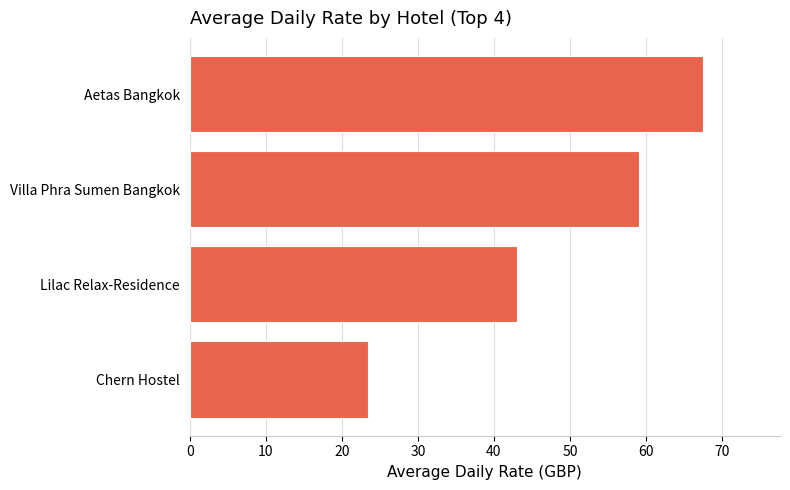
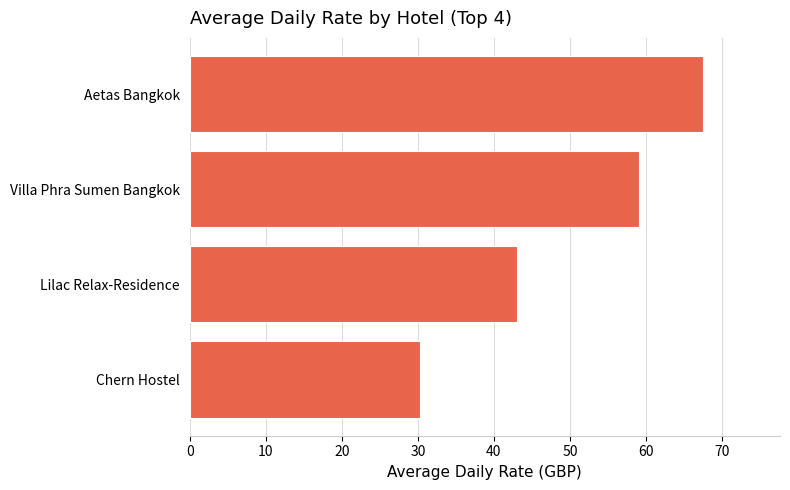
  {
    "Aetas Bangkok": 68,
    "Villa Phra Sumen Bangkok": 59,
    "Lilac Relax-Residence": 43,
-   "Chern Hostel": 24
+   "Chern Hostel": 30
  }
